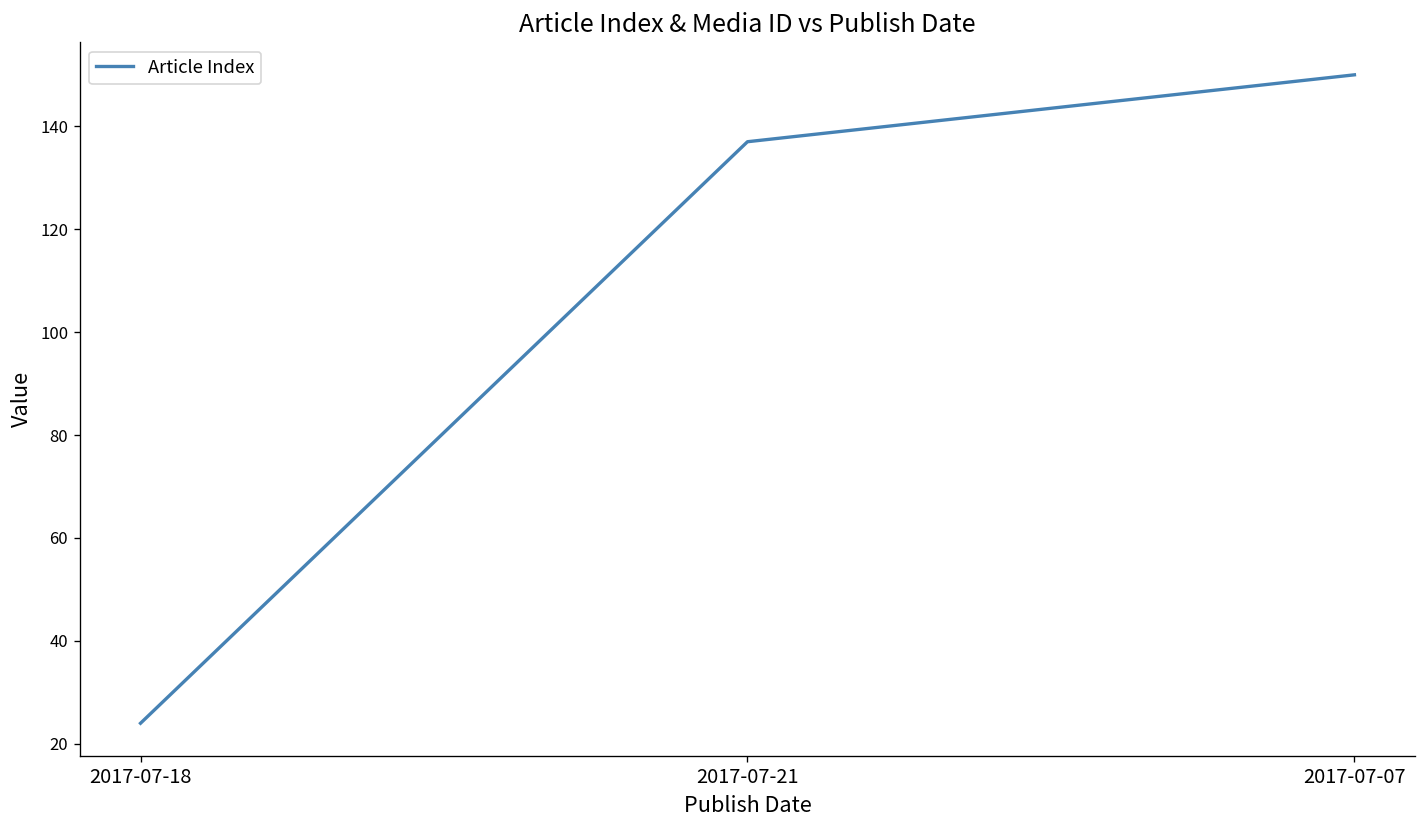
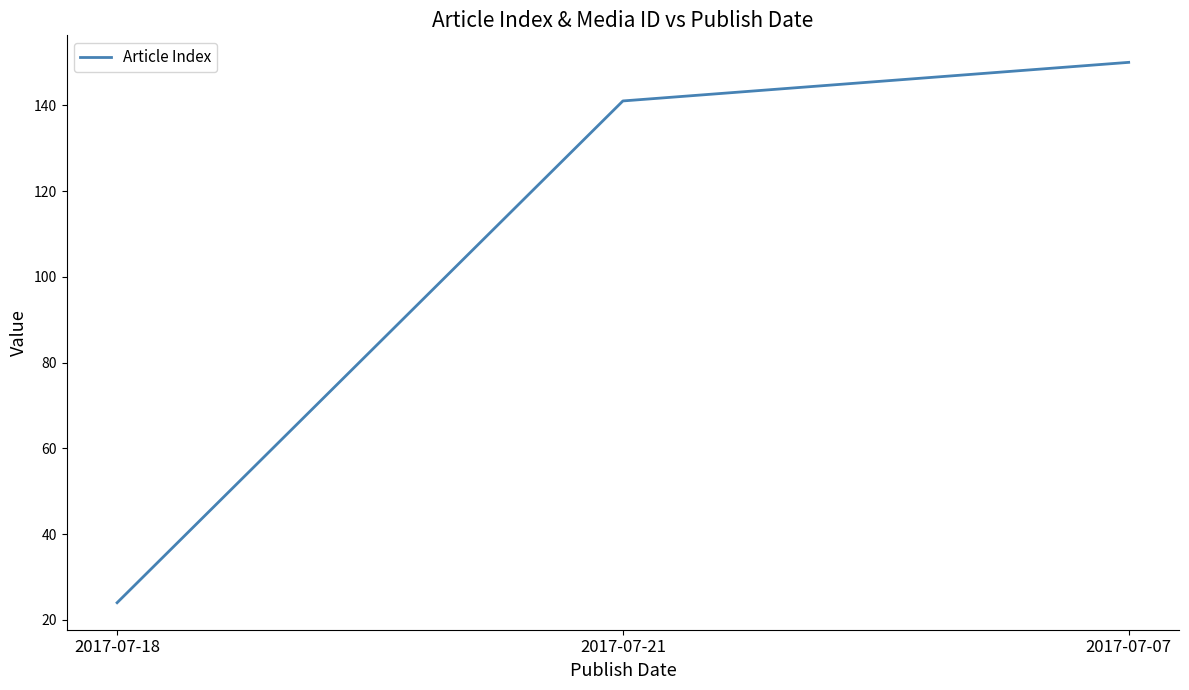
  {
    "2017-07-18": 24,
-   "2017-07-21": 137,
+   "2017-07-21": 141,
    "2017-07-07": 150
  }
